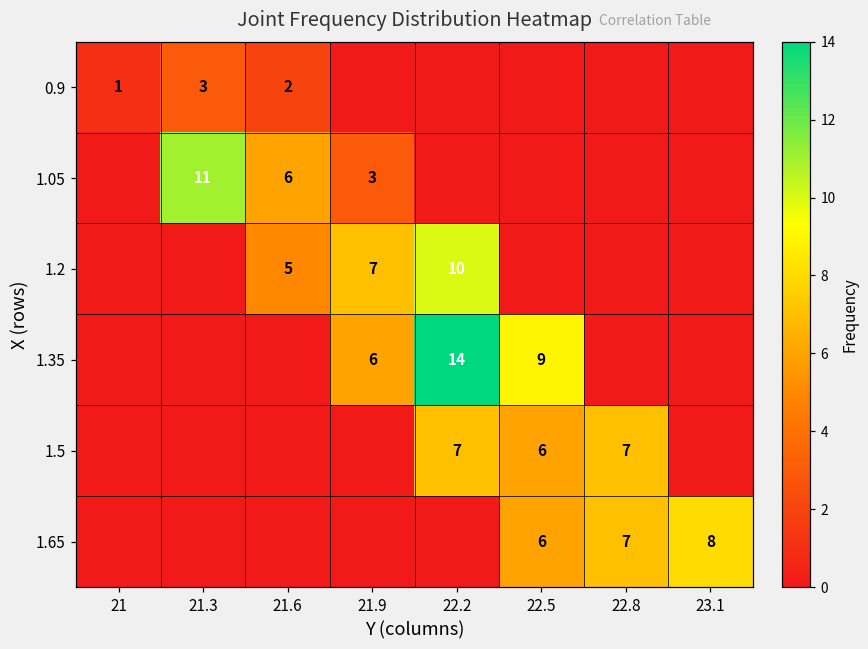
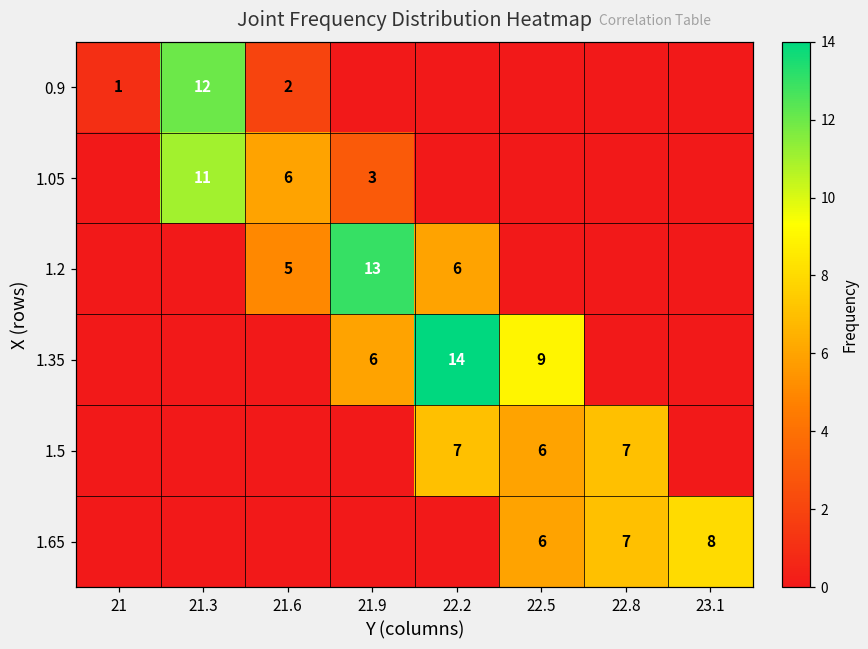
  {
    "0.9": {
      "21": 1,
-     "21.3": 3,
+     "21.3": 12,
      "21.6": 2
    },
    "1.05": {
      "21.3": 11,
      "21.6": 6,
      "21.9": 3
    },
    "1.2": {
      "21.6": 5,
-     "21.9": 7,
-     "22.2": 10
+     "21.9": 13,
+     "22.2": 6
    },
    "1.35": {
      "21.9": 6,
      "22.2": 14,
      "22.5": 9
    },
    "1.5": {
      "22.2": 7,
      "22.5": 6,
      "22.8": 7
    },
    "1.65": {
      "22.5": 6,
      "22.8": 7,
      "23.1": 8
    }
  }
